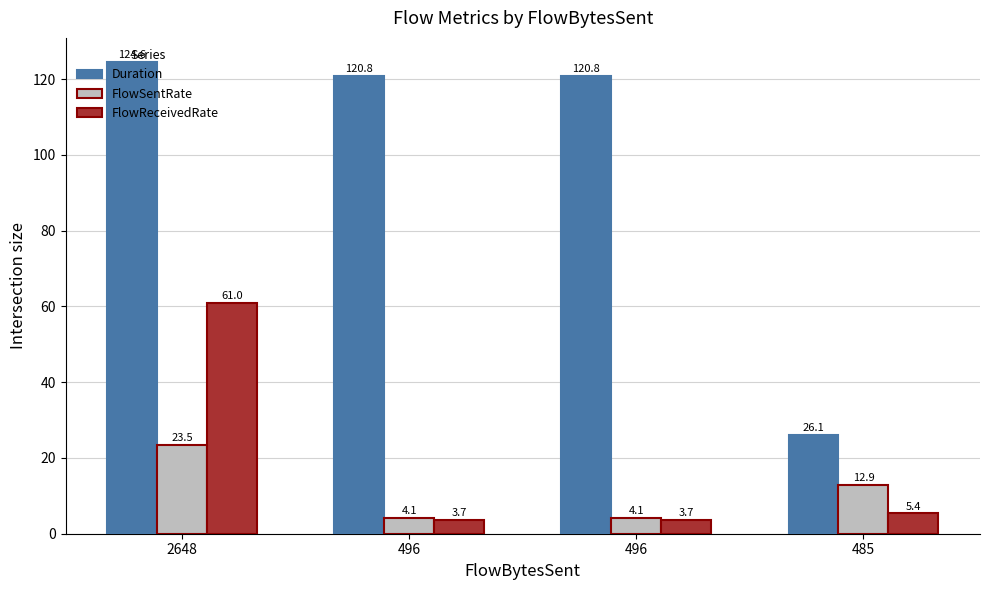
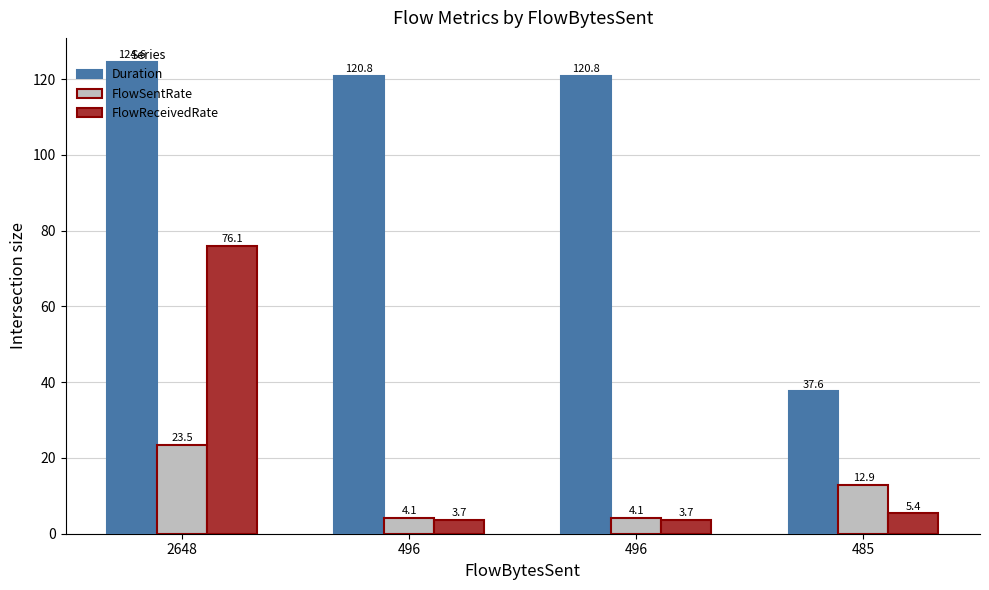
  {
    "Duration": {
      "2648": 124.6,
-     "485": 26.1
+     "485": 37.6
    },
    "FlowSentRate": {
      "2648": 23.5,
      "485": 12.9
    },
    "FlowReceivedRate": {
-     "2648": 61.0,
+     "2648": 76.1,
      "485": 5.4
    }
  }
